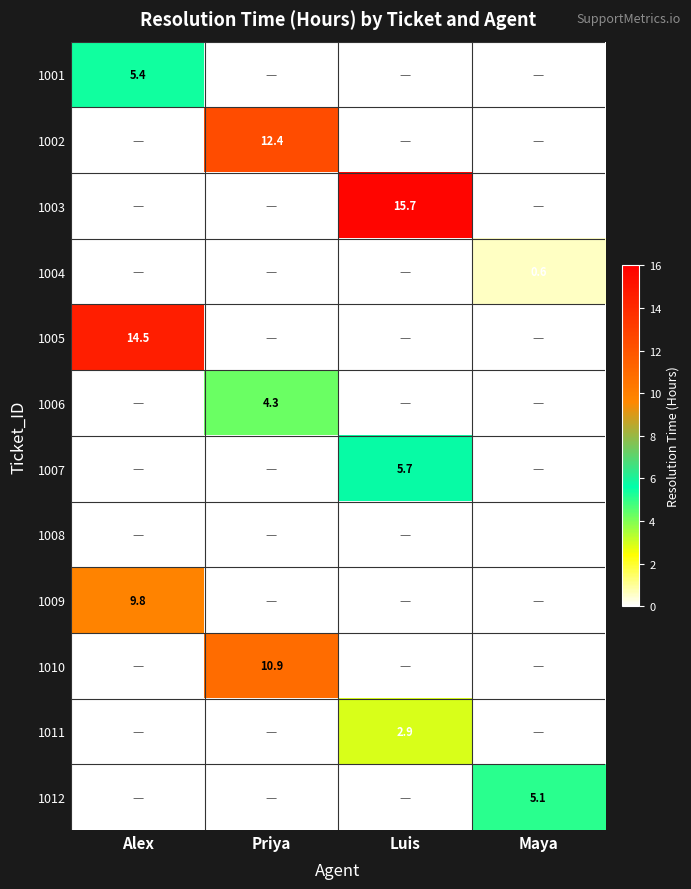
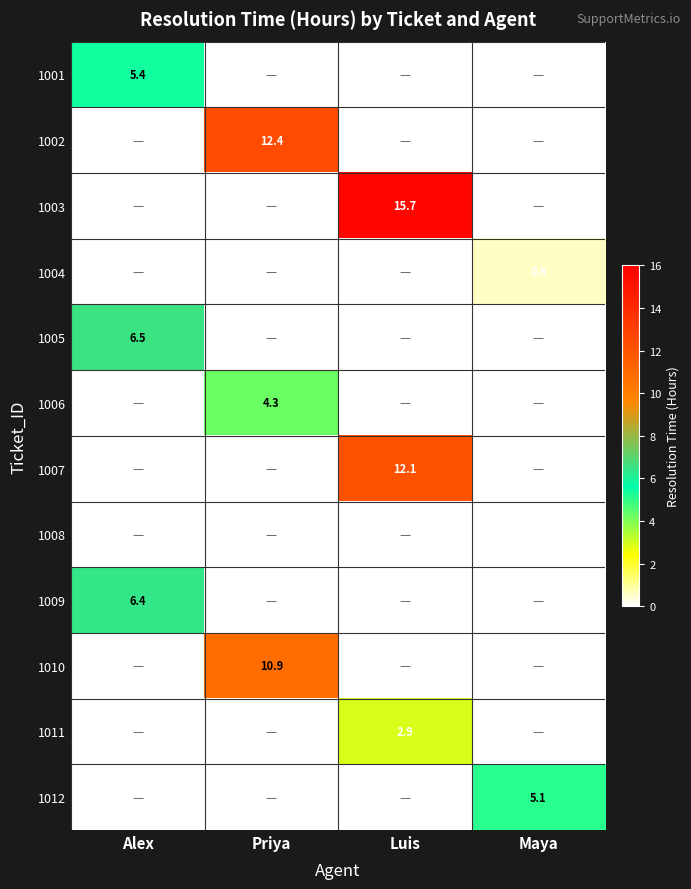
  {
    "1001": {
      "Alex": 5.4
    },
    "1002": {
      "Priya": 12.4
    },
    "1003": {
      "Luis": 15.7
    },
    "1004": {
      "Maya": 0.6
    },
    "1005": {
-     "Alex": 14.5
+     "Alex": 6.5
    },
    "1006": {
      "Priya": 4.3
    },
    "1007": {
-     "Luis": 5.7
+     "Luis": 12.1
    },
    "1009": {
-     "Alex": 9.8
+     "Alex": 6.4
    },
    "1010": {
      "Priya": 10.9
    },
    "1011": {
      "Luis": 2.9
    },
    "1012": {
      "Maya": 5.1
    }
  }
